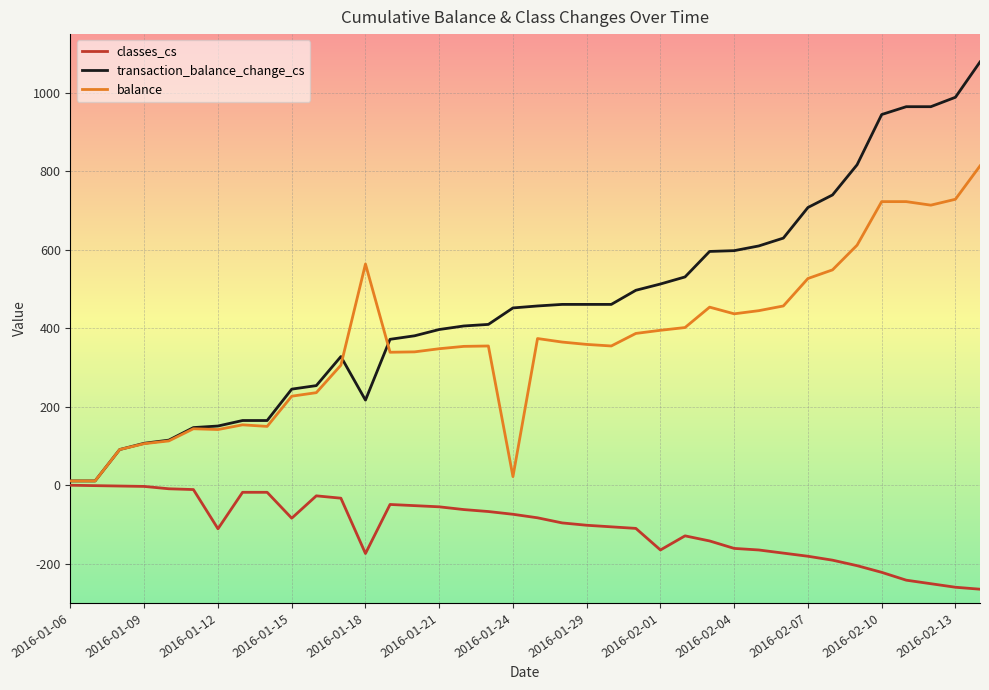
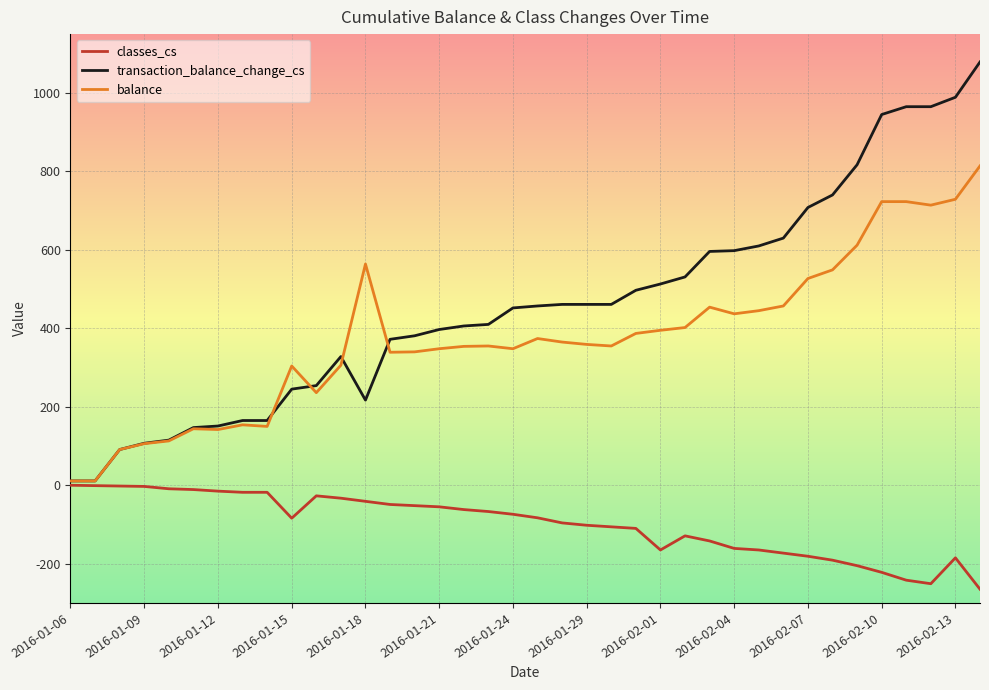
  {
    "classes_cs": {
      "2016-01-06": 0,
      "2016-01-09": 0,
-     "2016-01-12": -110,
+     "2016-01-12": -20,
      "2016-01-15": -80,
-     "2016-01-18": -170,
+     "2016-01-18": -40,
      "2016-01-21": -60,
      "2016-01-24": -70,
      "2016-01-29": -100,
      "2016-02-01": -170,
      "2016-02-04": -160,
      "2016-02-07": -180,
      "2016-02-10": -220,
-     "2016-02-13": -260
+     "2016-02-13": -190
    },
    "transaction_balance_change_cs": {
      "2016-01-12": 150,
      "2016-01-15": 250,
      "2016-01-18": 220,
      "2016-01-21": 400,
      "2016-01-24": 450,
      "2016-01-29": 460,
      "2016-02-01": 510,
      "2016-02-04": 600,
      "2016-02-07": 710,
      "2016-02-10": 950,
      "2016-02-13": 990
    },
    "balance": {
      "2016-01-12": 140,
-     "2016-01-15": 230,
+     "2016-01-15": 300,
      "2016-01-18": 560,
      "2016-01-21": 350,
-     "2016-01-24": 20,
+     "2016-01-24": 350,
      "2016-01-29": 360,
      "2016-02-01": 400,
      "2016-02-04": 440,
      "2016-02-07": 530,
      "2016-02-10": 720,
      "2016-02-13": 730
    }
  }
